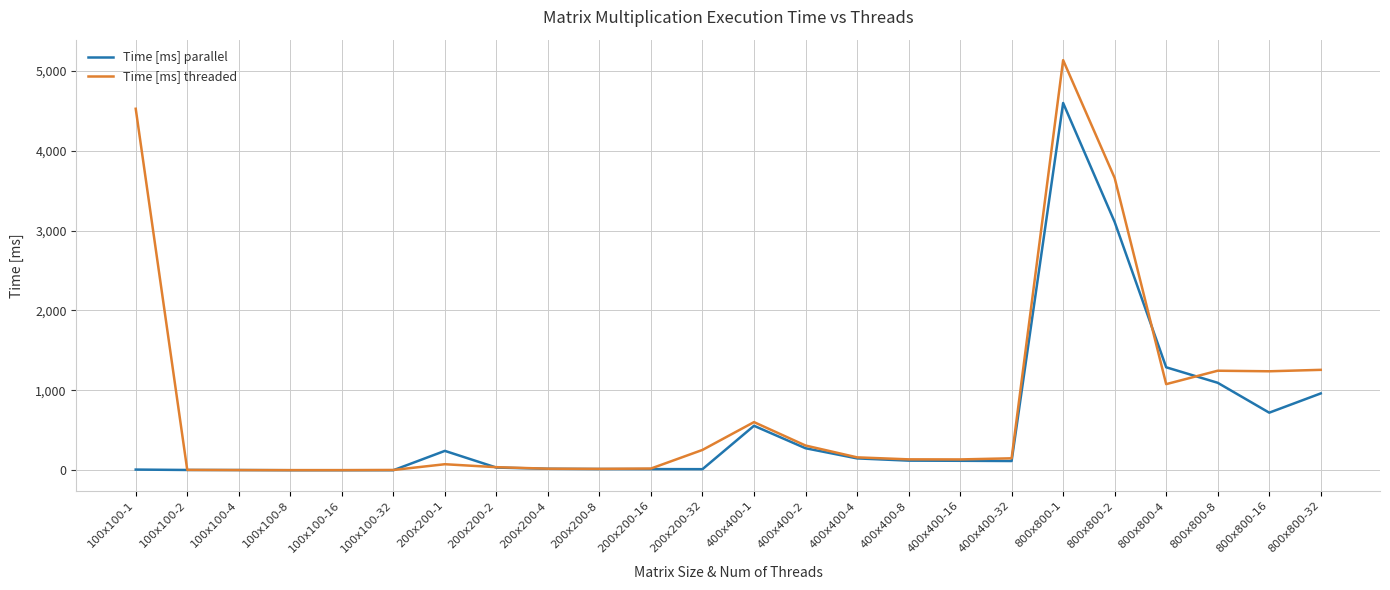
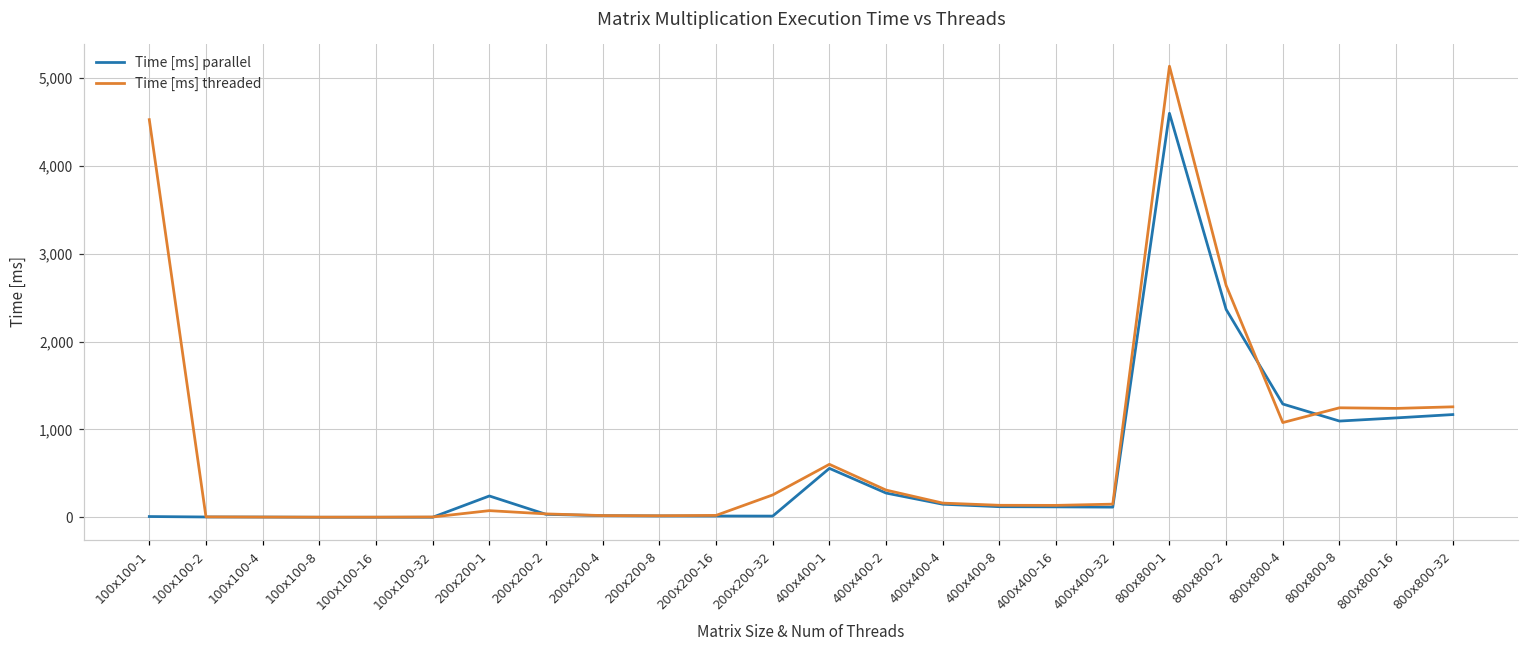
  {
    "Time [ms] parallel": {
      "100x100-1": "0",
      "200x200-1": "200",
      "200x200-32": "0",
      "400x400-1": "600",
      "400x400-2": "300",
      "400x400-32": "100",
      "800x800-1": "4,600",
-     "800x800-2": "3,100",
+     "800x800-2": "2,400",
      "800x800-4": "1,300",
      "800x800-8": "1,100",
-     "800x800-16": "700",
-     "800x800-32": "1,000"
+     "800x800-16": "1,100",
+     "800x800-32": "1,200"
    },
    "Time [ms] threaded": {
      "100x100-1": "4,500",
      "200x200-1": "100",
      "200x200-32": "300",
      "400x400-1": "600",
      "400x400-2": "300",
      "400x400-32": "200",
      "800x800-1": "5,100",
-     "800x800-2": "3,700",
+     "800x800-2": "2,600",
      "800x800-4": "1,100",
      "800x800-8": "1,200",
      "800x800-16": "1,200",
      "800x800-32": "1,300"
    }
  }
